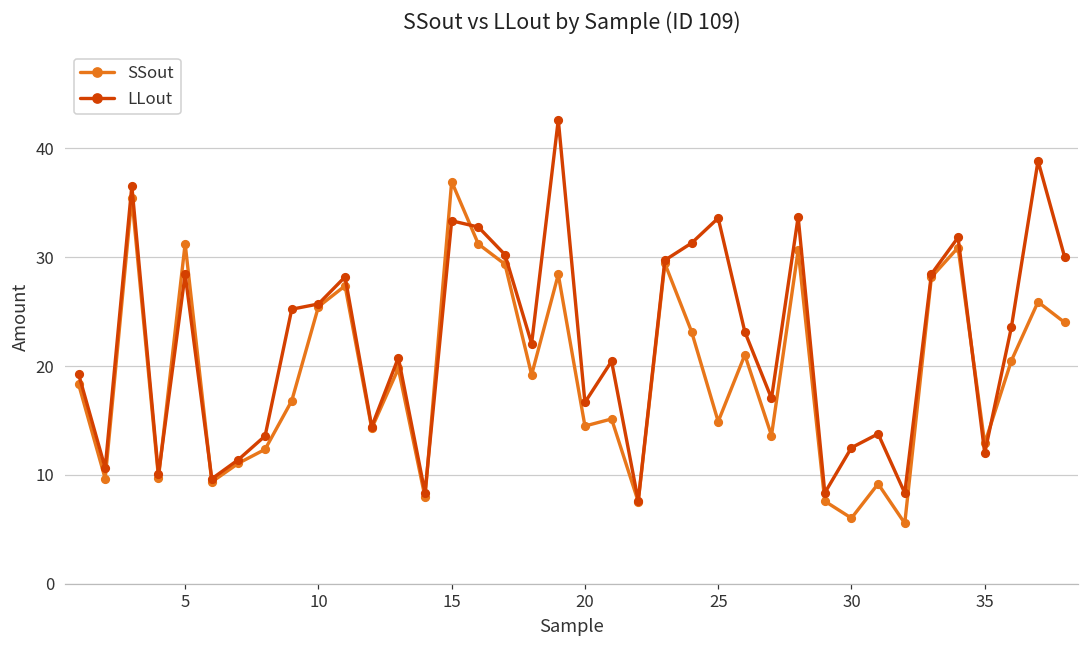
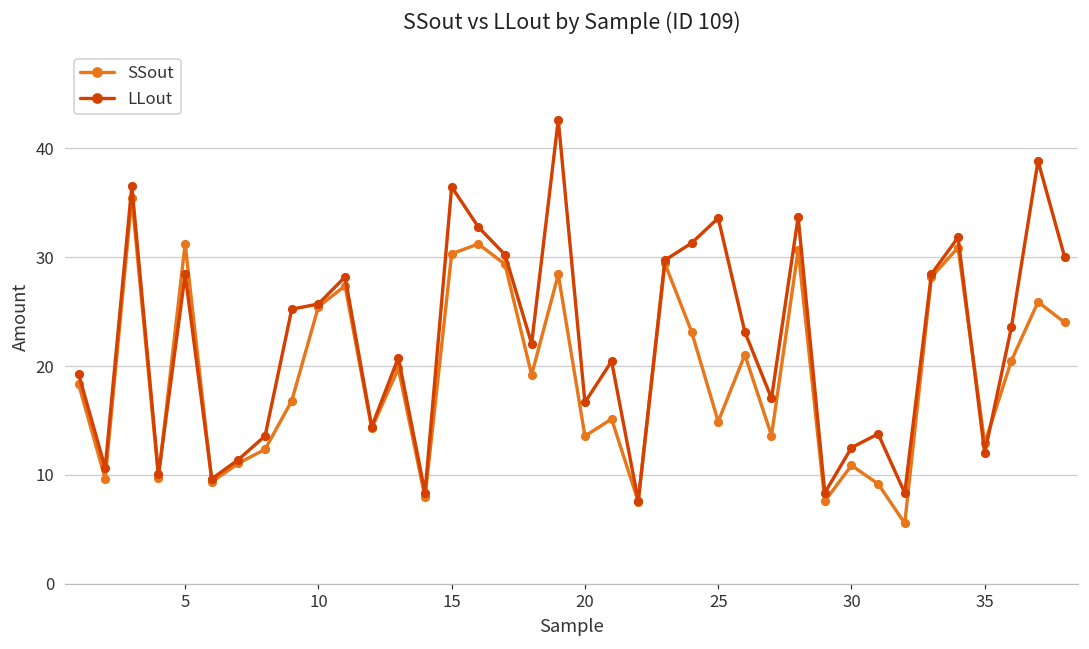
  {
    "SSout": {
      "5": 31,
-     "15": 37,
-     "20": 14.5,
+     "15": 30,
+     "20": 13.6,
      "25": 15,
-     "30": 6,
+     "30": 11,
      "35": 13
    },
    "LLout": {
      "5": 28,
-     "15": 33,
+     "15": 36,
      "20": 17,
      "25": 34,
      "30": 13,
      "35": 12
    }
  }
